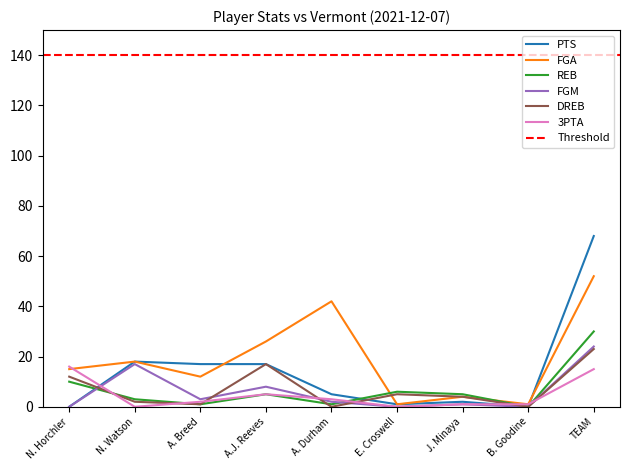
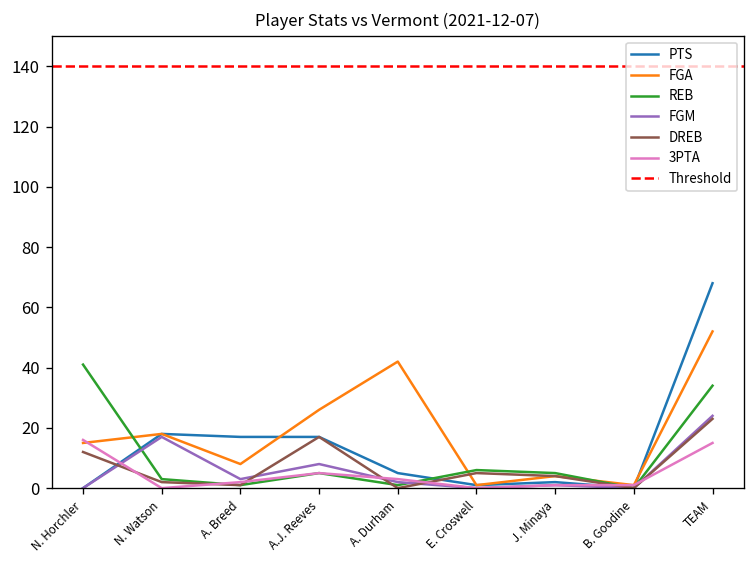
  {
    "PTS": {
      "A. Breed": 17,
      "A. Durham": 5,
      "TEAM": 68
    },
    "FGA": {
-     "A. Breed": 12,
+     "A. Breed": 8,
      "A.J. Reeves": 26,
      "A. Durham": 42,
      "TEAM": 52
    },
    "REB": {
-     "N. Horchler": 10,
-     "TEAM": 30
+     "N. Horchler": 41,
+     "TEAM": 34
    },
    "FGM": {
      "A.J. Reeves": 8
    },
    "DREB": {
      "N. Horchler": 12
    },
    "3PTA": {
      "N. Watson": 0,
      "TEAM": 15
    }
  }
